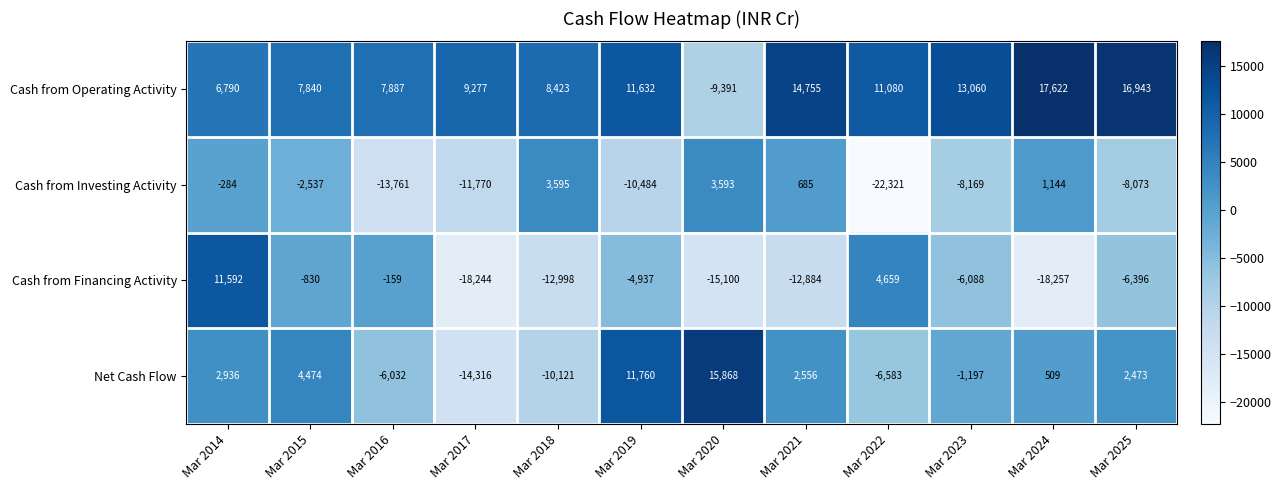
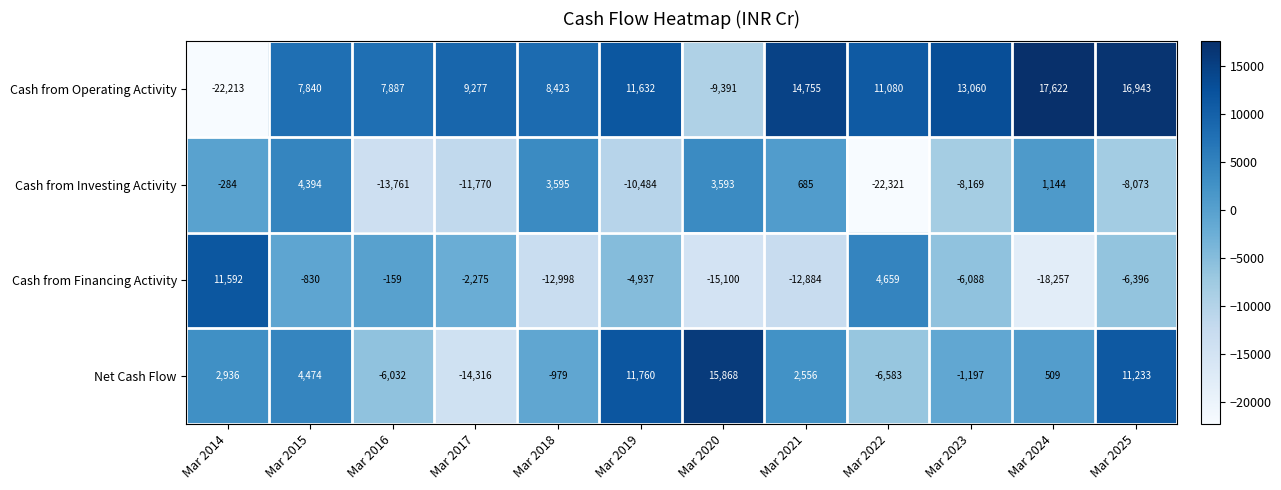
  {
    "Cash from Operating Activity": {
-     "Mar 2014": "6,790",
+     "Mar 2014": "-22,213",
      "Mar 2015": "7,840",
      "Mar 2016": "7,887",
      "Mar 2017": "9,277",
      "Mar 2018": "8,423",
      "Mar 2019": "11,632",
      "Mar 2020": "-9,391",
      "Mar 2021": "14,755",
      "Mar 2022": "11,080",
      "Mar 2023": "13,060",
      "Mar 2024": "17,622",
      "Mar 2025": "16,943"
    },
    "Cash from Investing Activity": {
      "Mar 2014": "-284",
-     "Mar 2015": "-2,537",
+     "Mar 2015": "4,394",
      "Mar 2016": "-13,761",
      "Mar 2017": "-11,770",
      "Mar 2018": "3,595",
      "Mar 2019": "-10,484",
      "Mar 2020": "3,593",
      "Mar 2021": "685",
      "Mar 2022": "-22,321",
      "Mar 2023": "-8,169",
      "Mar 2024": "1,144",
      "Mar 2025": "-8,073"
    },
    "Cash from Financing Activity": {
      "Mar 2014": "11,592",
      "Mar 2015": "-830",
      "Mar 2016": "-159",
-     "Mar 2017": "-18,244",
+     "Mar 2017": "-2,275",
      "Mar 2018": "-12,998",
      "Mar 2019": "-4,937",
      "Mar 2020": "-15,100",
      "Mar 2021": "-12,884",
      "Mar 2022": "4,659",
      "Mar 2023": "-6,088",
      "Mar 2024": "-18,257",
      "Mar 2025": "-6,396"
    },
    "Net Cash Flow": {
      "Mar 2014": "2,936",
      "Mar 2015": "4,474",
      "Mar 2016": "-6,032",
      "Mar 2017": "-14,316",
-     "Mar 2018": "-10,121",
+     "Mar 2018": "-979",
      "Mar 2019": "11,760",
      "Mar 2020": "15,868",
      "Mar 2021": "2,556",
      "Mar 2022": "-6,583",
      "Mar 2023": "-1,197",
      "Mar 2024": "509",
-     "Mar 2025": "2,473"
+     "Mar 2025": "11,233"
    }
  }
